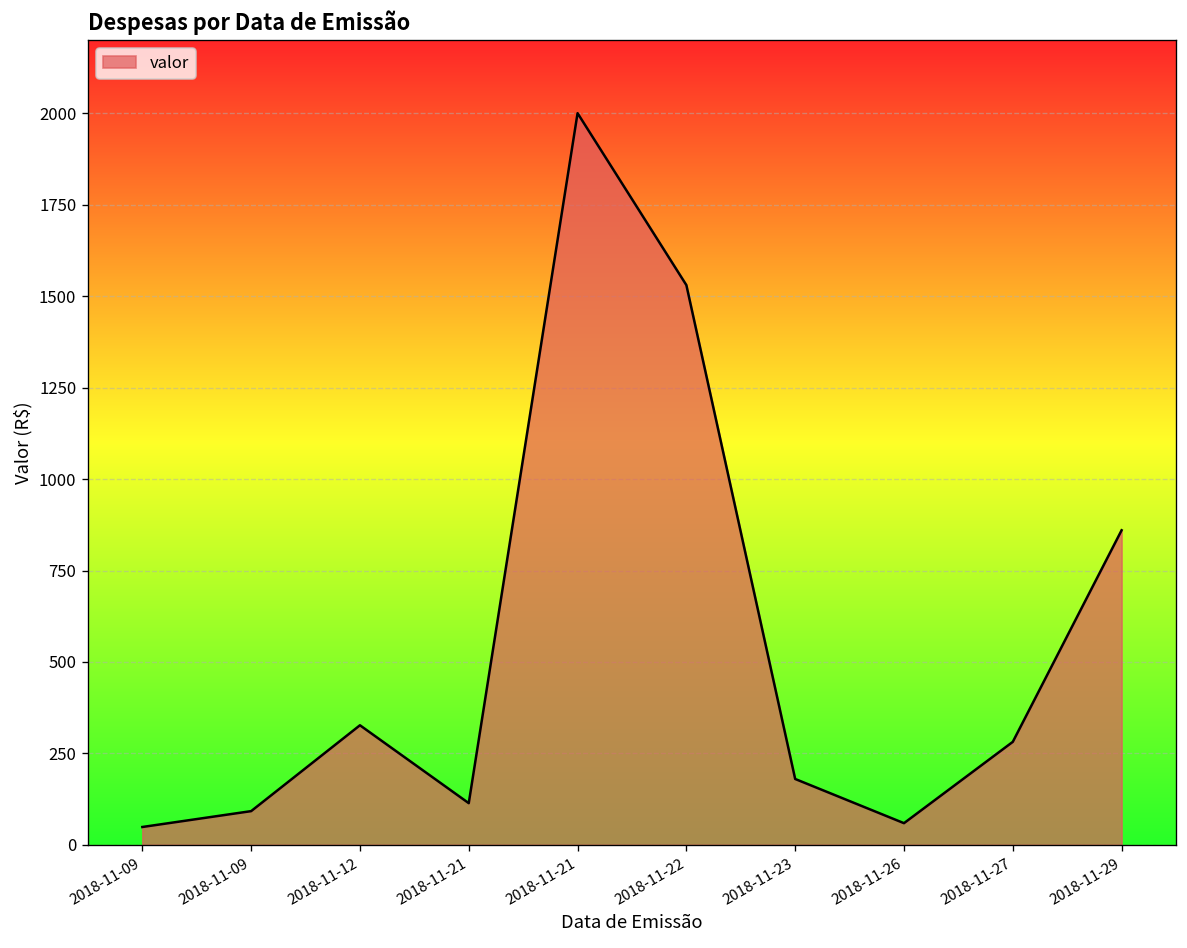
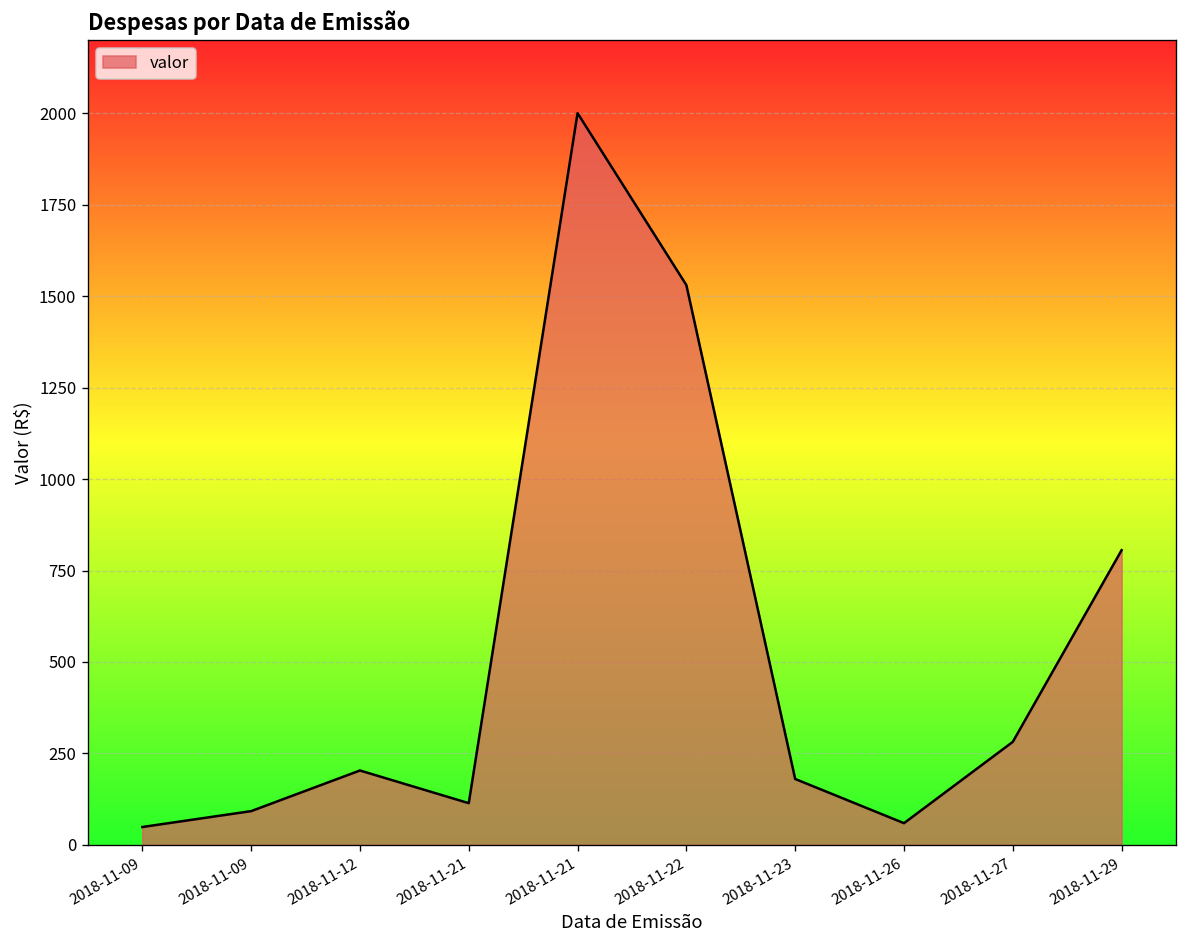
  {
-   "2018-11-12": 330,
+   "2018-11-12": 200,
    "2018-11-22": 1530,
    "2018-11-23": 180,
    "2018-11-26": 60,
    "2018-11-27": 280,
-   "2018-11-29": 860
+   "2018-11-29": 810
  }
